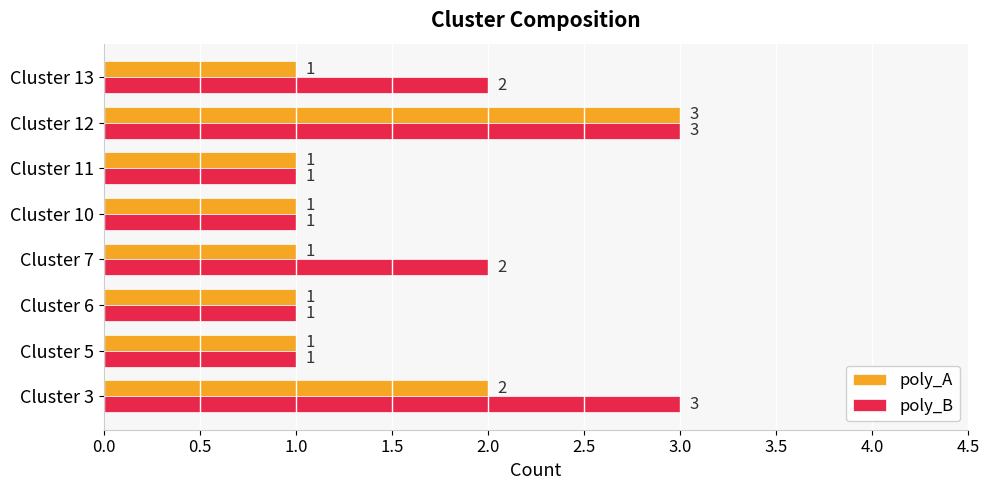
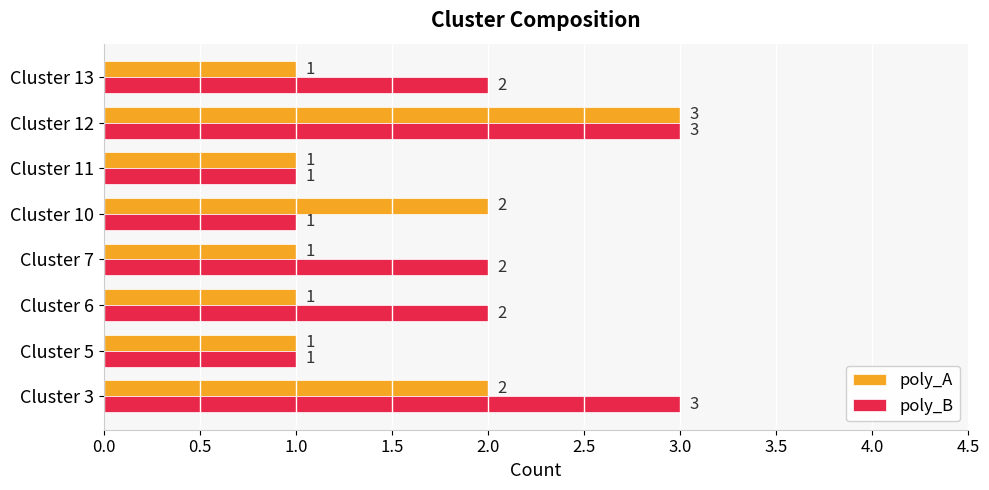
  {
    "poly_A": {
      "Cluster 13": 1,
      "Cluster 12": 3,
      "Cluster 11": 1,
-     "Cluster 10": 1,
+     "Cluster 10": 2,
      "Cluster 7": 1,
      "Cluster 6": 1,
      "Cluster 5": 1,
      "Cluster 3": 2
    },
    "poly_B": {
      "Cluster 13": 2,
      "Cluster 12": 3,
      "Cluster 11": 1,
      "Cluster 10": 1,
      "Cluster 7": 2,
-     "Cluster 6": 1,
+     "Cluster 6": 2,
      "Cluster 5": 1,
      "Cluster 3": 3
    }
  }
